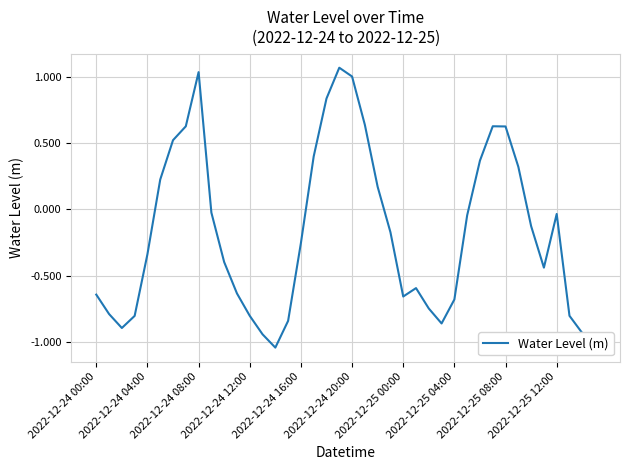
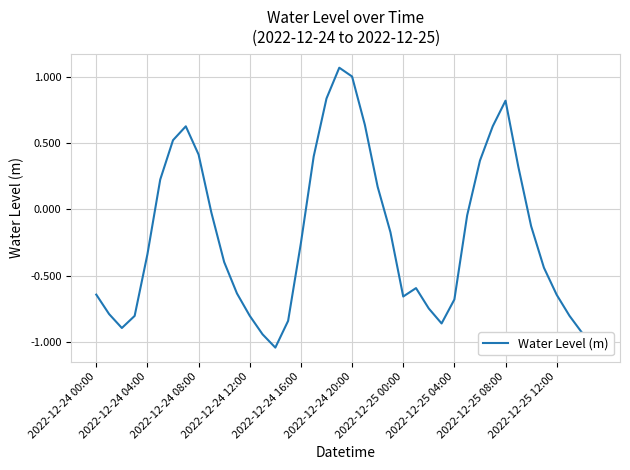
  {
    "2022-12-24 00:00": -0.64,
    "2022-12-24 04:00": -0.34,
-   "2022-12-24 08:00": 1.03,
+   "2022-12-24 08:00": 0.41,
    "2022-12-24 12:00": -0.80,
    "2022-12-24 16:00": -0.25,
    "2022-12-24 20:00": 1.00,
    "2022-12-25 00:00": -0.66,
    "2022-12-25 04:00": -0.68,
-   "2022-12-25 08:00": 0.63,
-   "2022-12-25 12:00": -0.03
+   "2022-12-25 08:00": 0.82,
+   "2022-12-25 12:00": -0.64
  }
